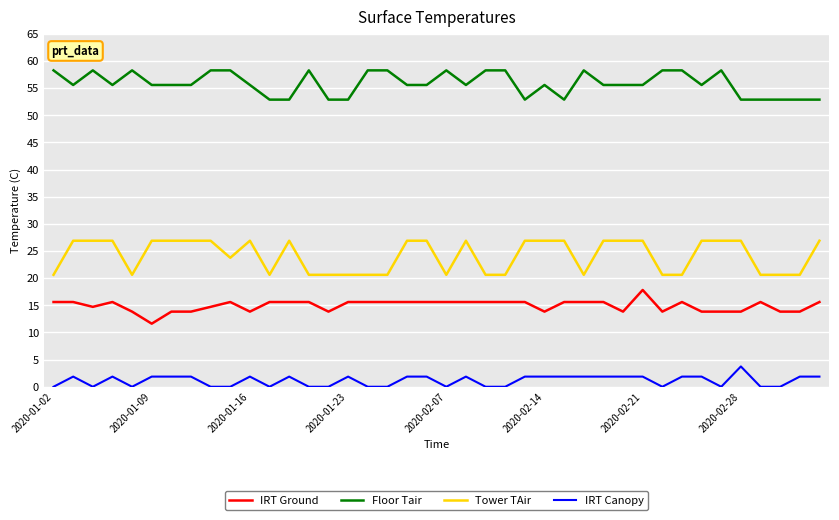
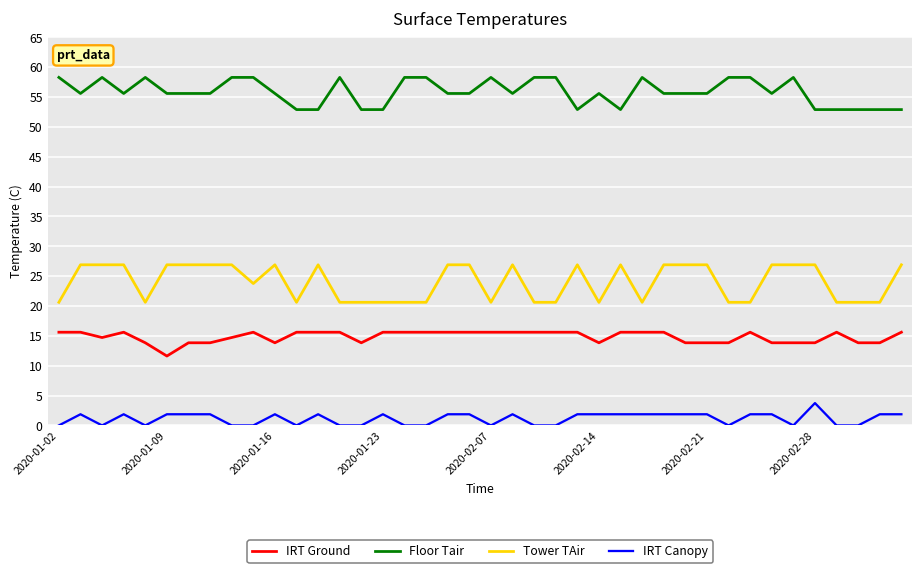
  {
    "IRT Ground": {
      "2020-01-02": 16,
      "2020-01-09": 12,
      "2020-01-16": 14,
      "2020-01-23": 16,
      "2020-02-07": 16,
      "2020-02-14": 14,
-     "2020-02-21": 18,
+     "2020-02-21": 14,
      "2020-02-28": 14
    },
    "Floor Tair": {
      "2020-01-02": 58,
      "2020-01-09": 56,
      "2020-01-16": 56,
      "2020-01-23": 53,
      "2020-02-07": 58,
      "2020-02-14": 56,
      "2020-02-21": 56,
      "2020-02-28": 53
    },
    "Tower TAir": {
      "2020-01-02": 21,
      "2020-01-09": 27,
      "2020-01-16": 27,
      "2020-01-23": 21,
      "2020-02-07": 21,
-     "2020-02-14": 27,
+     "2020-02-14": 21,
      "2020-02-21": 27,
      "2020-02-28": 27
    },
    "IRT Canopy": {
      "2020-01-02": 0,
      "2020-01-09": 2,
      "2020-01-16": 2,
      "2020-01-23": 2,
      "2020-02-07": 0,
      "2020-02-14": 2,
      "2020-02-21": 2,
      "2020-02-28": 4
    }
  }
